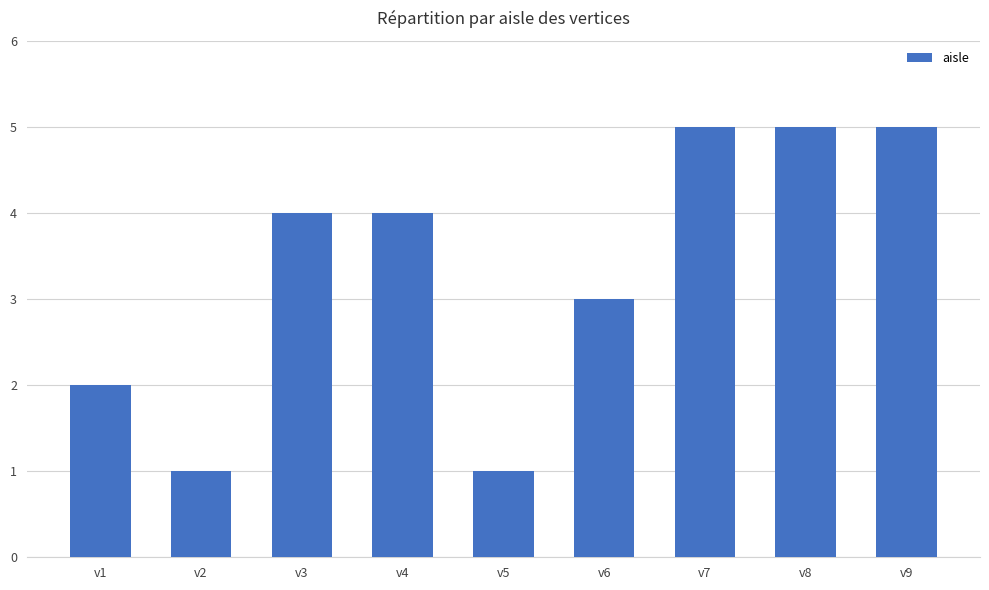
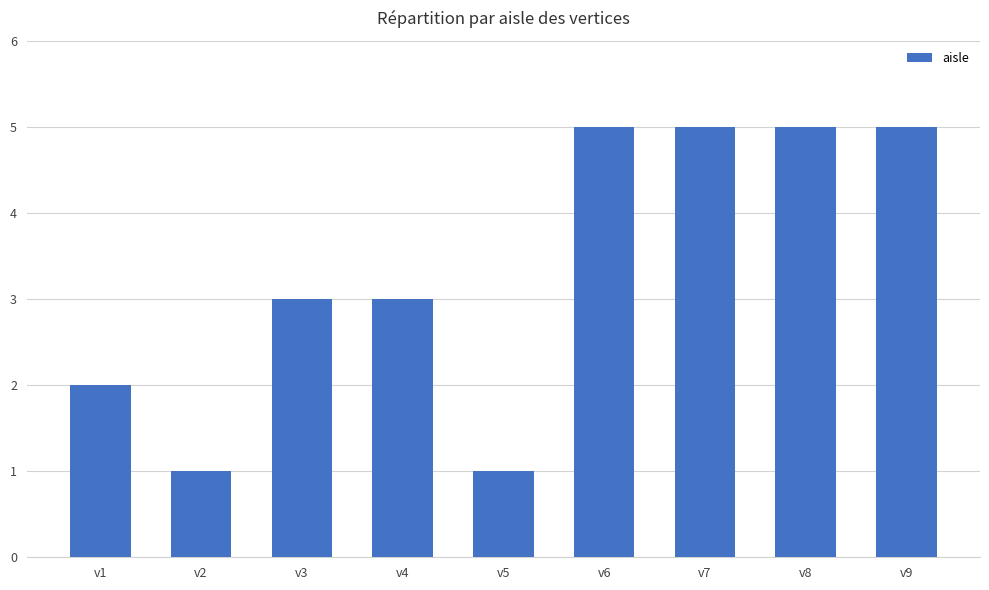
  {
    "v1": 2,
    "v2": 1,
-   "v3": 4,
-   "v4": 4,
+   "v3": 3,
+   "v4": 3,
    "v5": 1,
-   "v6": 3,
+   "v6": 5,
    "v7": 5,
    "v8": 5,
    "v9": 5
  }
